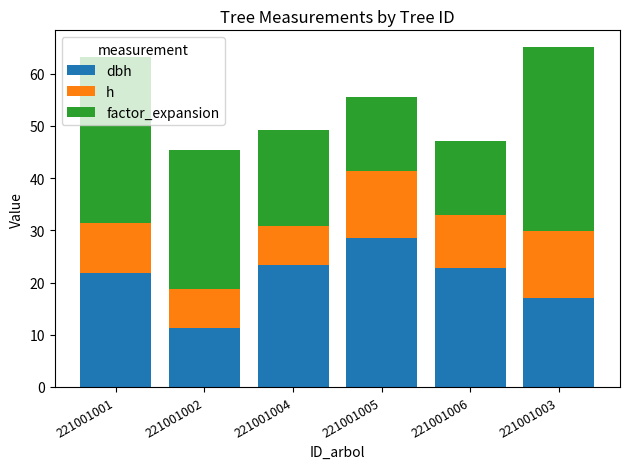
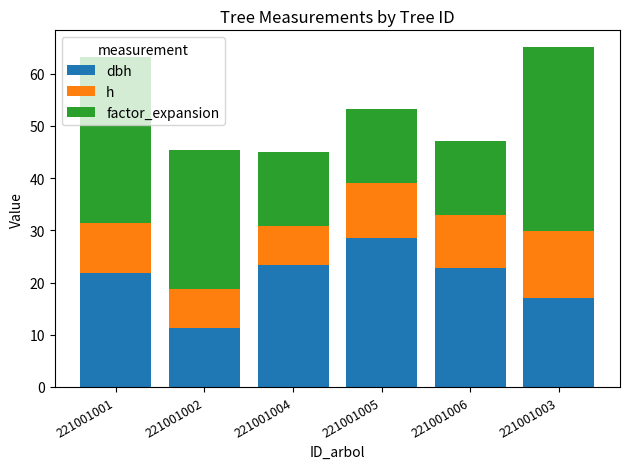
  {
    "dbh": {
      "221001001": 22,
      "221001002": 11,
      "221001004": 23,
      "221001005": 29,
      "221001006": 23,
      "221001003": 17
    },
    "h": {
      "221001001": 10,
      "221001002": 8,
      "221001004": 8,
-     "221001005": 13,
+     "221001005": 11,
      "221001006": 10,
      "221001003": 13
    },
    "factor_expansion": {
      "221001002": 27,
-     "221001004": 18,
+     "221001004": 14,
      "221001005": 14,
      "221001006": 14,
      "221001003": 35
    }
  }
